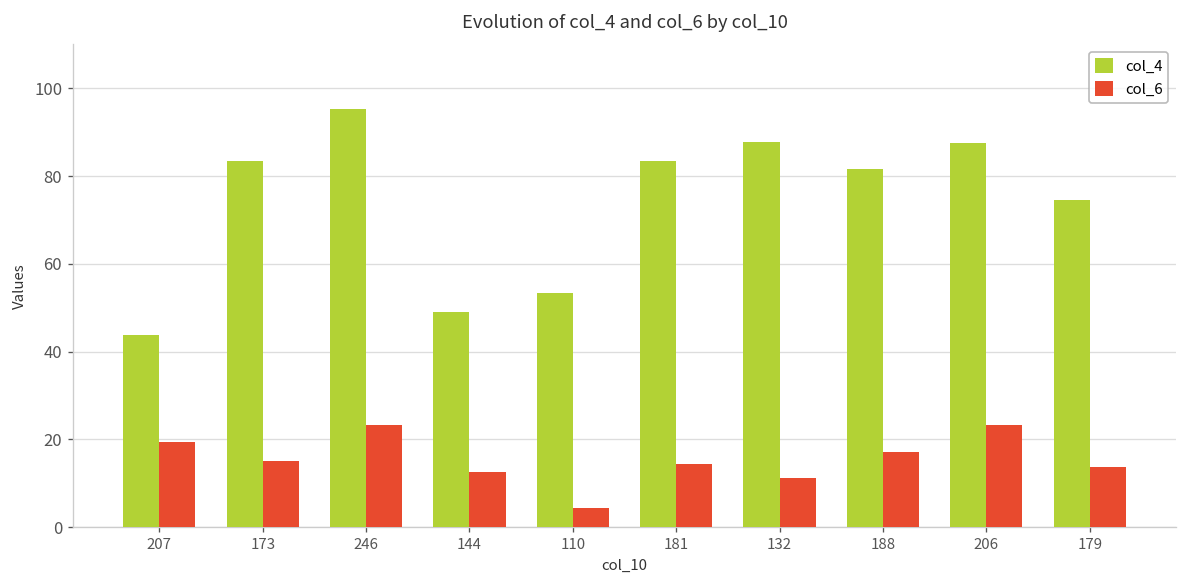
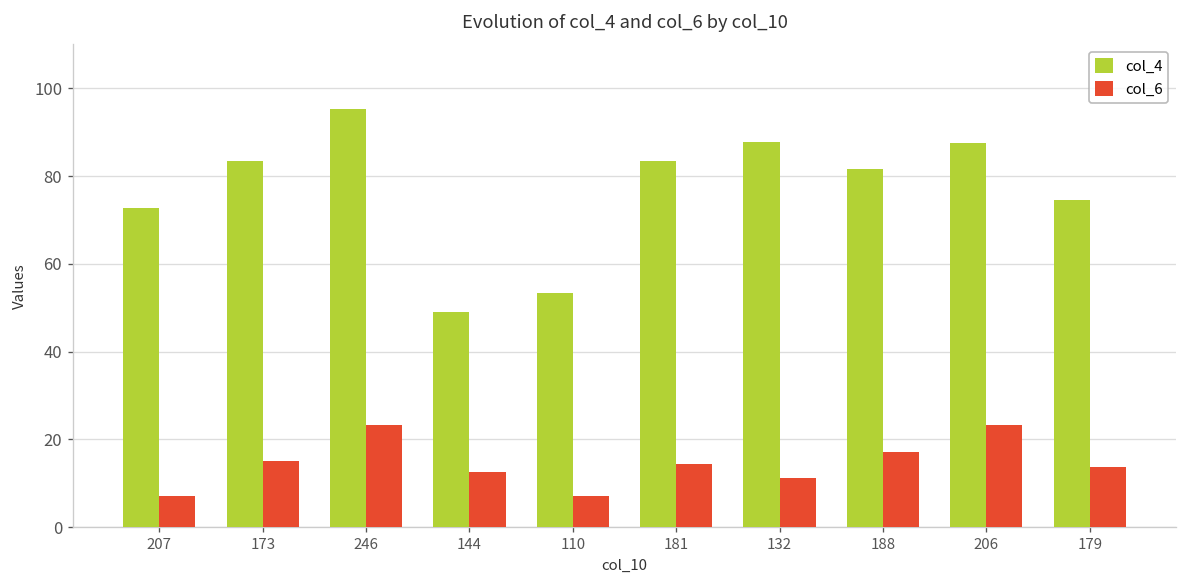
  {
    "col_4": {
-     "207": 44,
+     "207": 73,
      "173": 84,
      "246": 95,
      "144": 49,
      "110": 53,
      "181": 83,
      "132": 88,
      "188": 82,
      "206": 88,
      "179": 75
    },
    "col_6": {
-     "207": 20,
+     "207": 7,
      "173": 15,
      "246": 23,
      "144": 13,
-     "110": 4,
+     "110": 7,
      "181": 14,
      "132": 11,
      "188": 17,
      "206": 23,
      "179": 14
    }
  }
